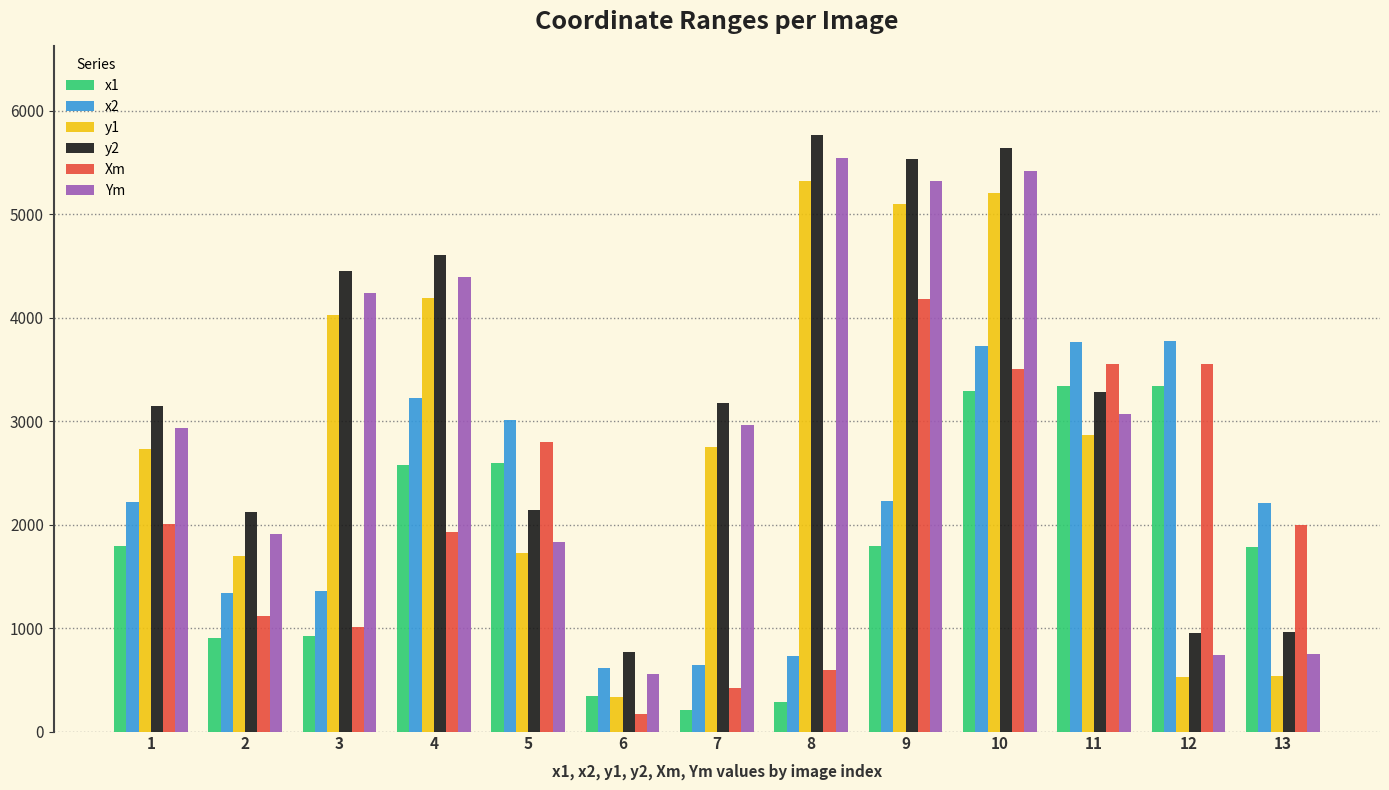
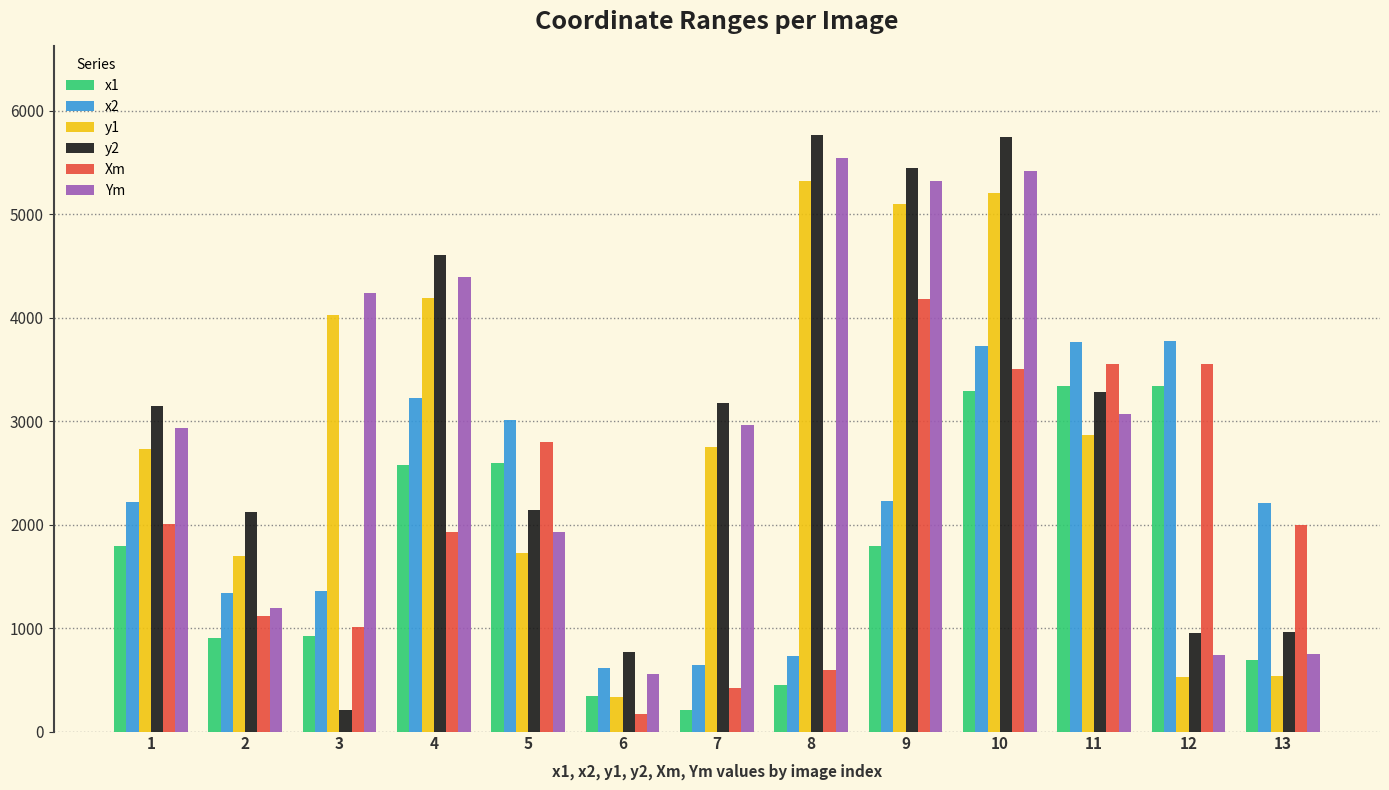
  {
    "x1": {
      "1": 1790,
      "2": 910,
      "3": 930,
      "4": 2580,
      "5": 2590,
      "6": 350,
      "7": 210,
-     "8": 290,
+     "8": 450,
      "9": 1800,
      "10": 3290,
      "11": 3350,
      "12": 3340,
-     "13": 1780
+     "13": 690
    },
    "x2": {
      "1": 2220,
      "2": 1340,
      "3": 1360,
      "4": 3230,
      "5": 3010,
      "6": 610,
      "7": 640,
      "8": 730,
      "9": 2230,
      "10": 3720,
      "11": 3770,
      "12": 3770,
      "13": 2210
    },
    "y1": {
      "1": 2730,
      "2": 1700,
      "3": 4030,
      "4": 4190,
      "5": 1730,
      "6": 340,
      "7": 2750,
      "8": 5320,
      "9": 5100,
      "10": 5210,
      "11": 2870,
      "12": 530,
      "13": 540
    },
    "y2": {
      "1": 3140,
      "2": 2120,
-     "3": 4450,
+     "3": 210,
      "4": 4610,
      "5": 2140,
      "6": 770,
      "7": 3170,
      "8": 5770,
-     "9": 5530,
-     "10": 5640,
+     "9": 5450,
+     "10": 5750,
      "11": 3280,
      "12": 950,
      "13": 970
    },
    "Xm": {
      "1": 2010,
      "2": 1120,
      "3": 1010,
      "4": 1930,
      "5": 2800,
      "6": 170,
      "7": 420,
      "8": 600,
      "9": 4190,
      "10": 3510,
      "11": 3560,
      "12": 3560,
      "13": 2000
    },
    "Ym": {
      "1": 2940,
-     "2": 1910,
+     "2": 1190,
      "3": 4240,
      "4": 4400,
-     "5": 1830,
+     "5": 1930,
      "6": 560,
      "7": 2960,
      "8": 5540,
      "9": 5320,
      "10": 5420,
      "11": 3070,
      "12": 740,
      "13": 750
    }
  }
